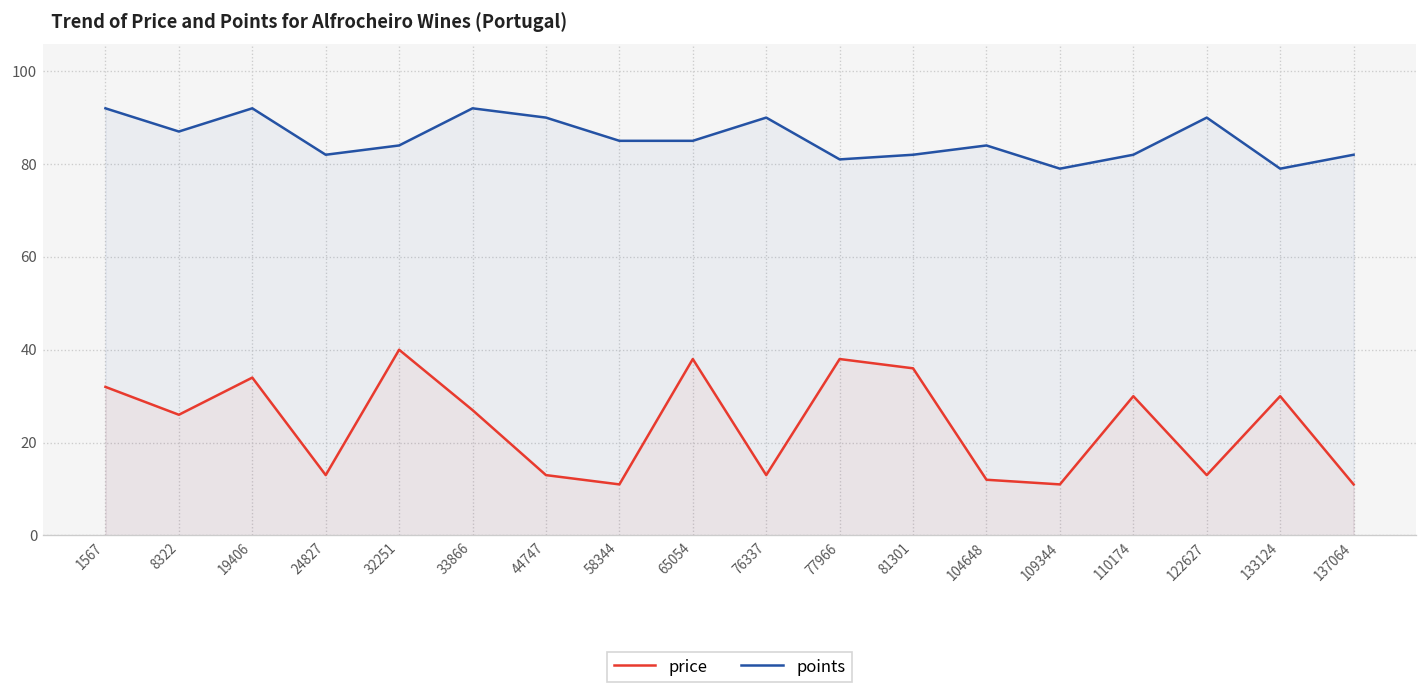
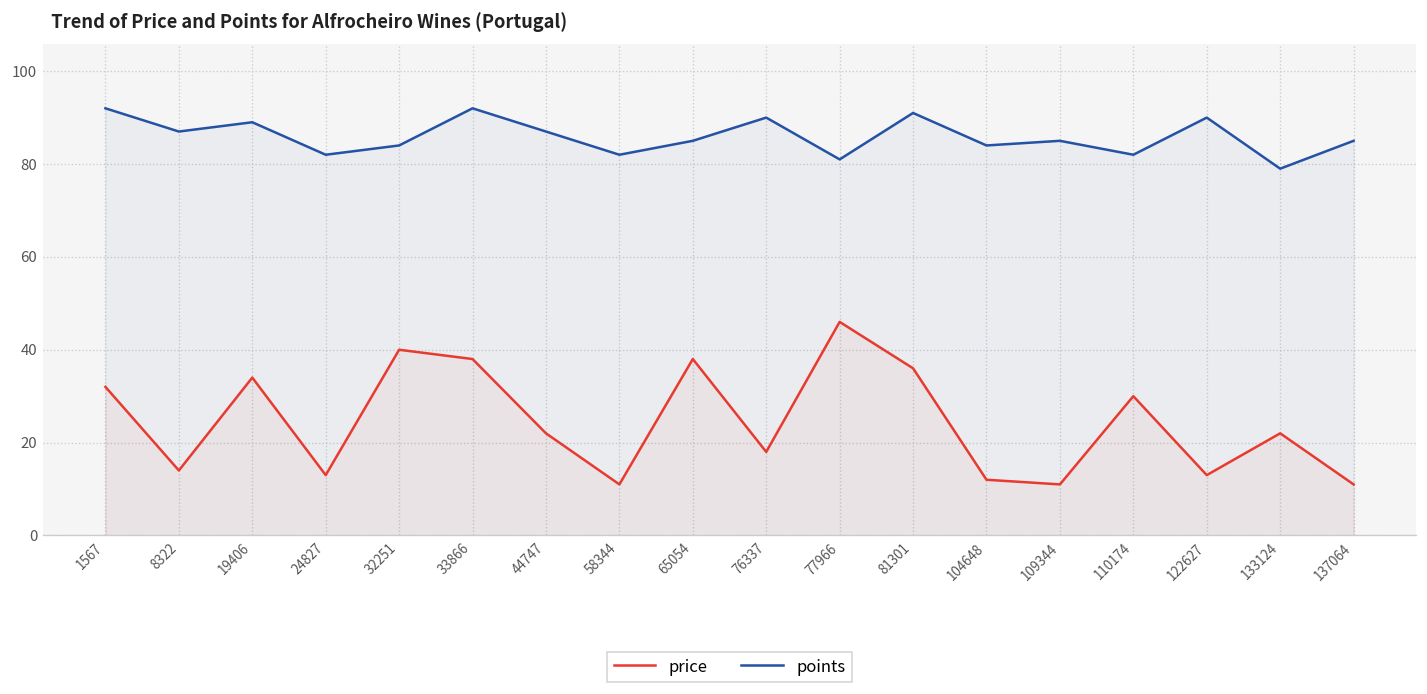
  {
    "price": {
      "1567": 32,
-     "8322": 26,
+     "8322": 14,
      "19406": 34,
      "24827": 13,
      "32251": 40,
-     "33866": 27,
-     "44747": 13,
+     "33866": 38,
+     "44747": 22,
      "58344": 11,
      "65054": 38,
-     "76337": 13,
-     "77966": 38,
+     "76337": 18,
+     "77966": 46,
      "81301": 36,
      "104648": 12,
      "109344": 11,
      "110174": 30,
      "122627": 13,
-     "133124": 30,
+     "133124": 22,
      "137064": 11
    },
    "points": {
      "1567": 92,
      "8322": 87,
-     "19406": 92,
+     "19406": 89,
      "24827": 82,
      "32251": 84,
      "33866": 92,
-     "44747": 90,
-     "58344": 85,
+     "44747": 87,
+     "58344": 82,
      "65054": 85,
      "76337": 90,
      "77966": 81,
-     "81301": 82,
+     "81301": 91,
      "104648": 84,
-     "109344": 79,
+     "109344": 85,
      "110174": 82,
      "122627": 90,
      "133124": 79,
-     "137064": 82
+     "137064": 85
    }
  }
